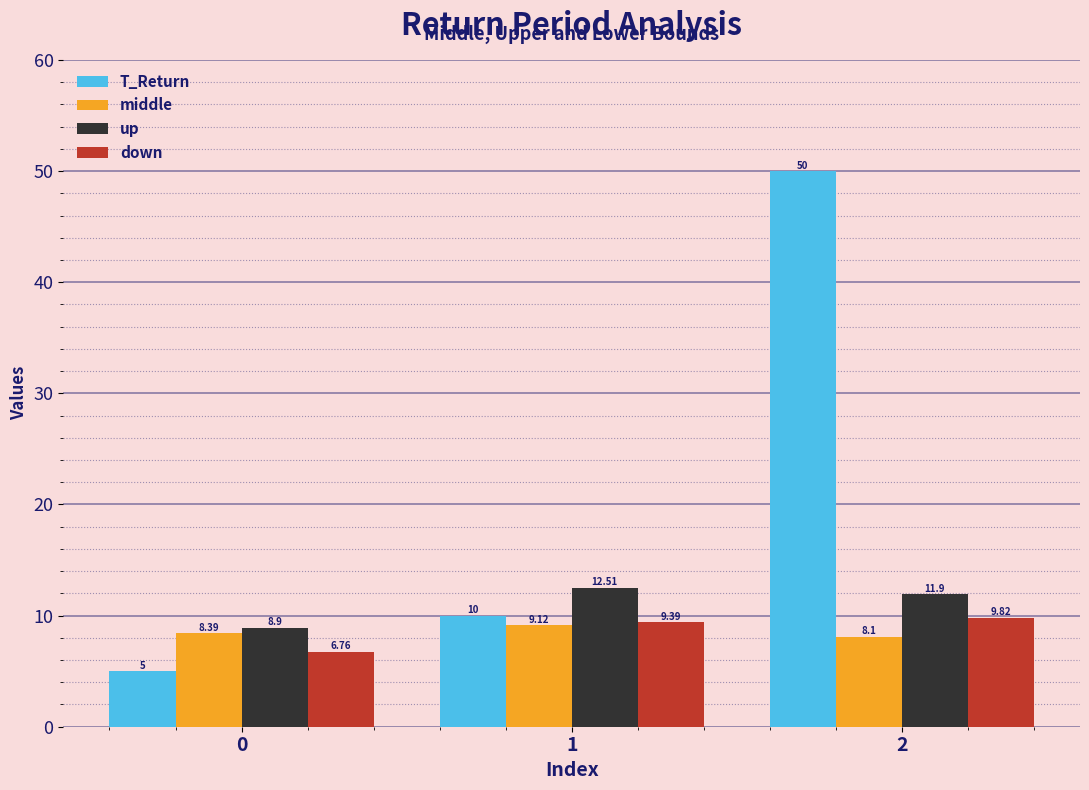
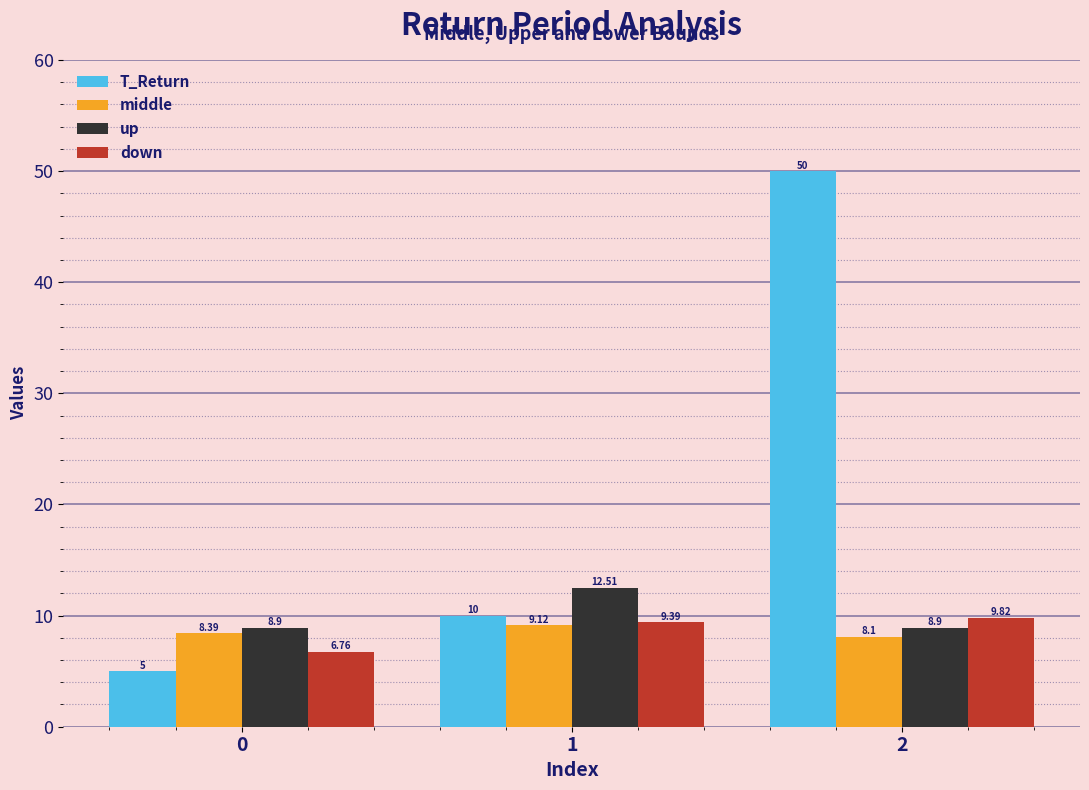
  {
    "T_Return": {
      "0": 5,
      "1": 10,
      "2": 50
    },
    "middle": {
      "0": 8.39,
      "1": 9.12,
      "2": 8.1
    },
    "up": {
      "0": 8.9,
      "1": 12.51,
-     "2": 11.9
+     "2": 8.9
    },
    "down": {
      "0": 6.76,
      "1": 9.39,
      "2": 9.82
    }
  }
